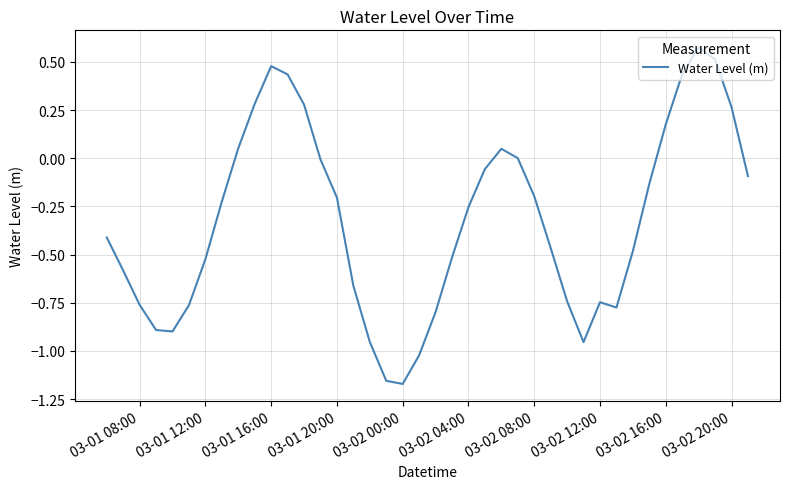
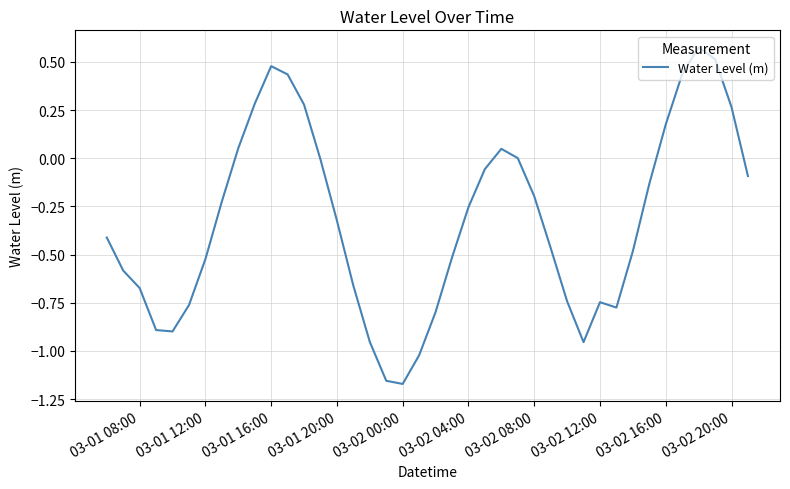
  {
-   "03-01 08:00": -0.76,
+   "03-01 08:00": -0.67,
    "03-01 12:00": -0.52,
    "03-01 16:00": 0.48,
-   "03-01 20:00": -0.20,
+   "03-01 20:00": -0.32,
    "03-02 00:00": -1.17,
    "03-02 04:00": -0.25,
    "03-02 08:00": -0.20,
    "03-02 12:00": -0.75,
    "03-02 16:00": 0.18,
    "03-02 20:00": 0.27
  }
